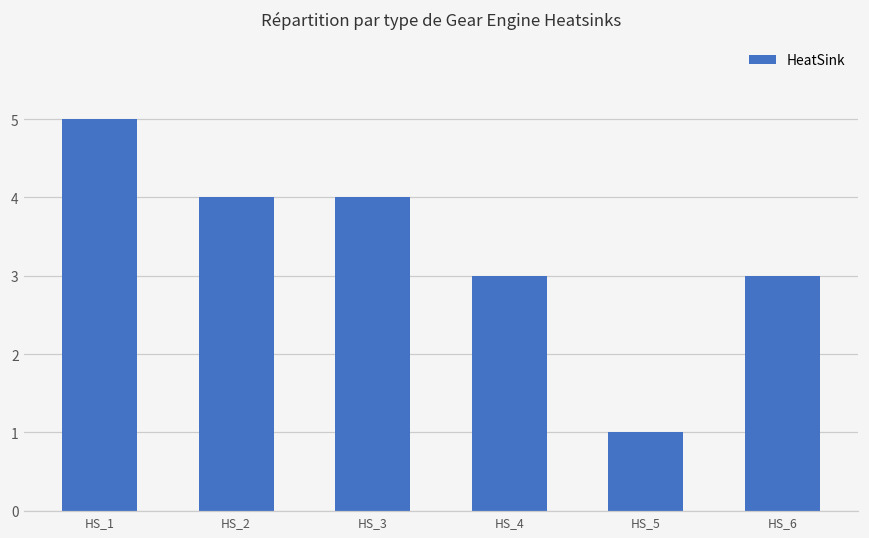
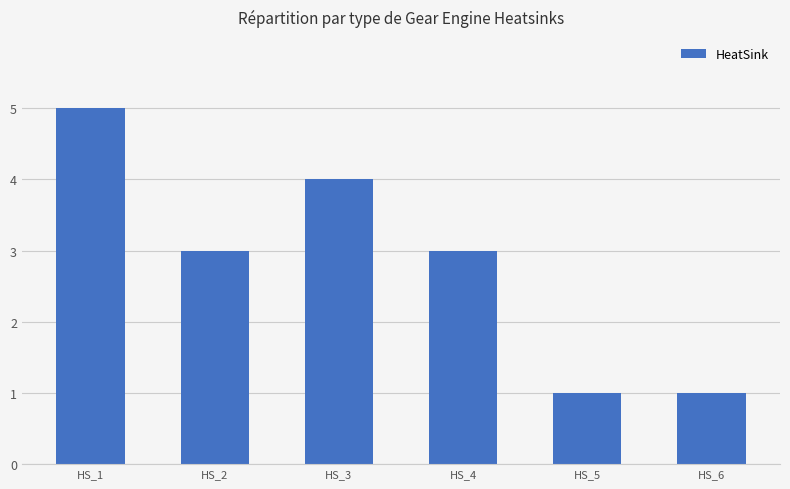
  {
    "HS_1": 5,
-   "HS_2": 4,
+   "HS_2": 3,
    "HS_3": 4,
    "HS_4": 3,
    "HS_5": 1,
-   "HS_6": 3
+   "HS_6": 1
  }
